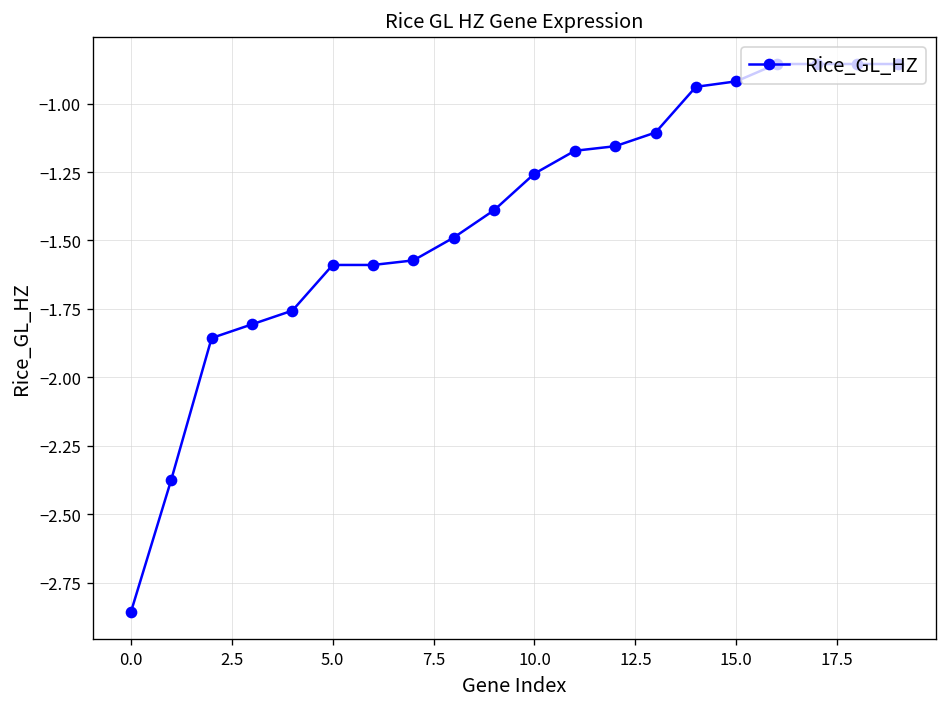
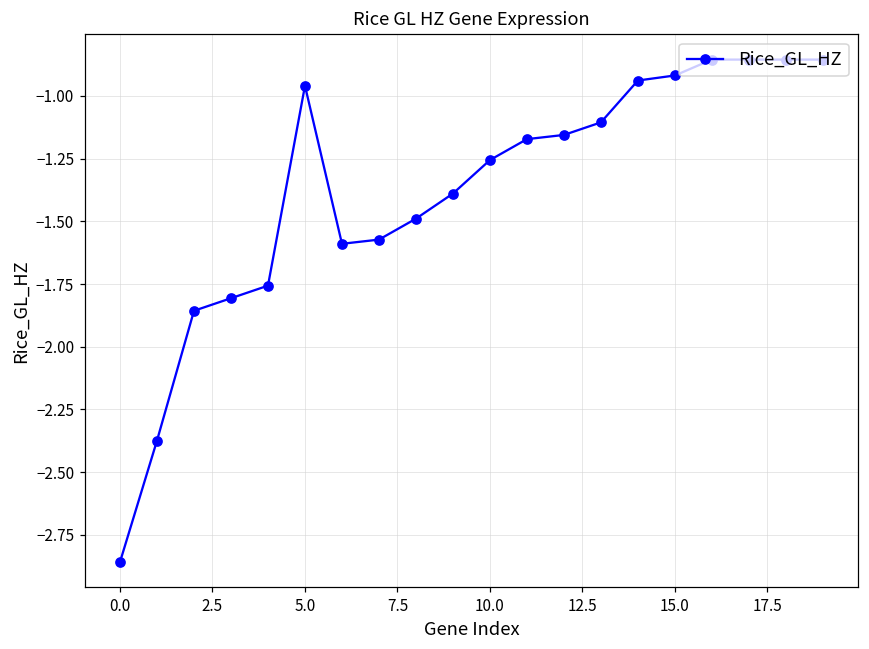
  {
    "0.0": -2.86,
-   "5.0": -1.59,
+   "5.0": -0.96,
    "10.0": -1.26,
    "15.0": -0.92
  }
